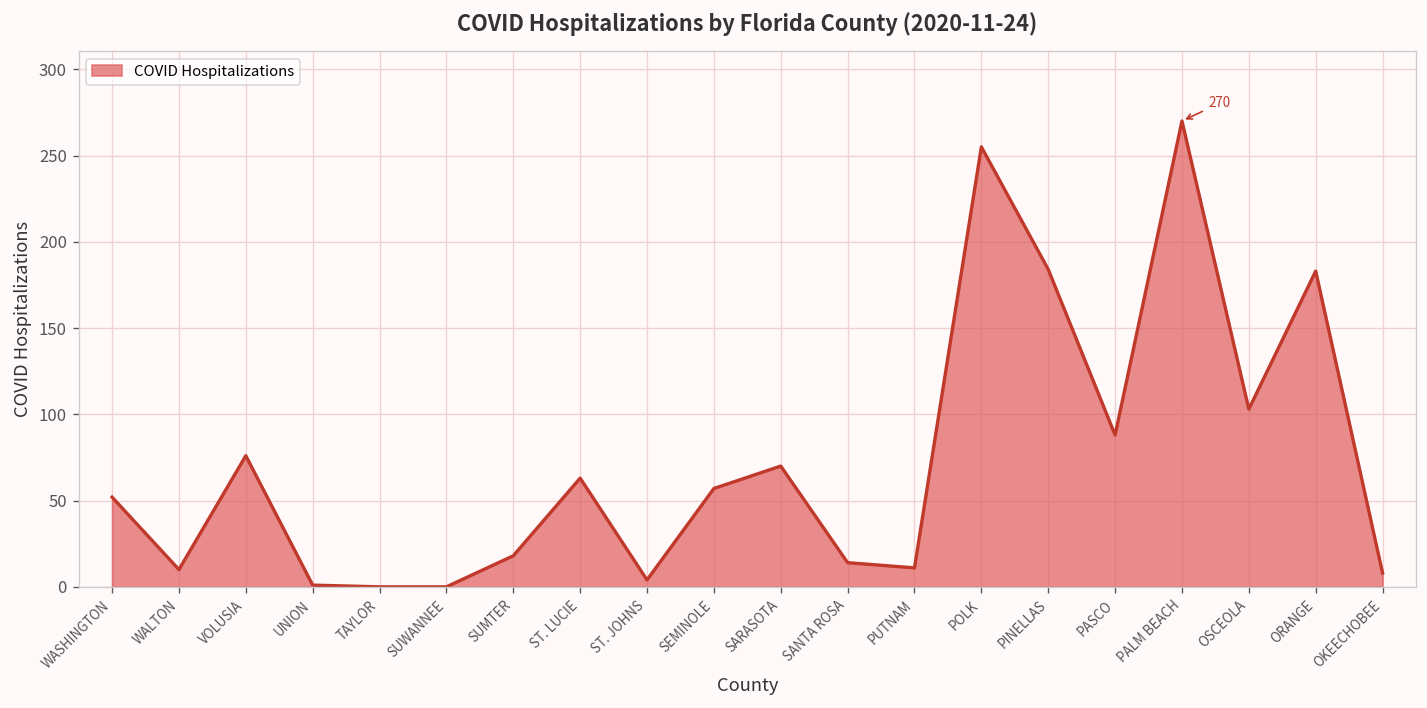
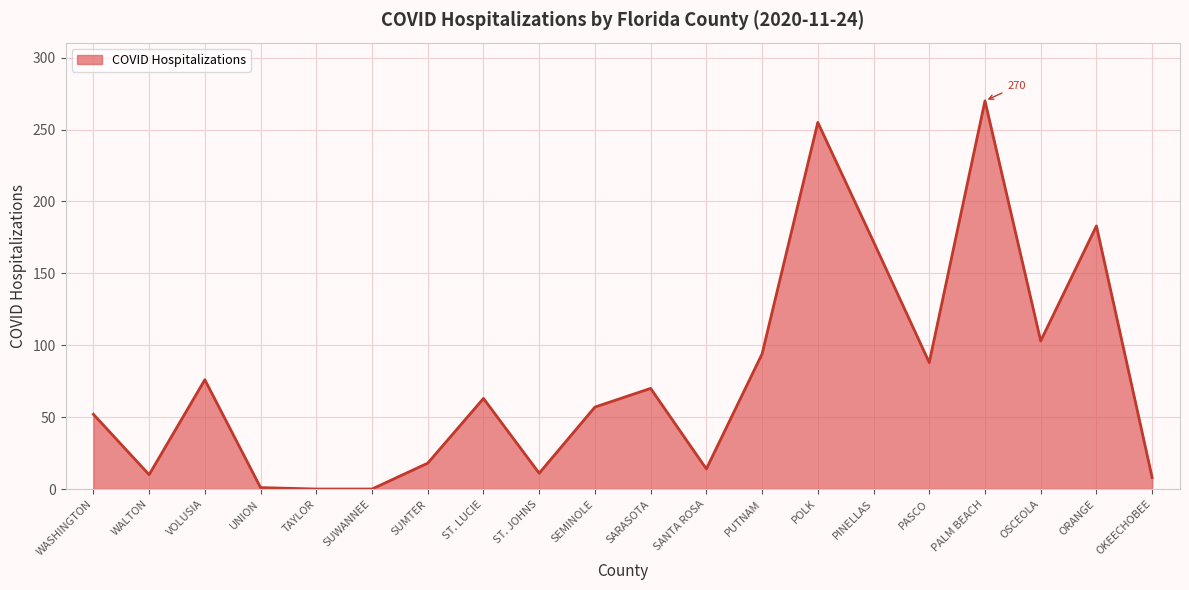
  {
    "WASHINGTON": 52,
    "WALTON": 10,
    "VOLUSIA": 76,
    "UNION": 1,
    "TAYLOR": 0,
    "SUWANNEE": 0,
    "SUMTER": 18,
    "ST. LUCIE": 63,
-   "ST. JOHNS": 4,
+   "ST. JOHNS": 11,
    "SEMINOLE": 57,
    "SARASOTA": 70,
    "SANTA ROSA": 14,
-   "PUTNAM": 11,
+   "PUTNAM": 94,
    "POLK": 255,
-   "PINELLAS": 184,
+   "PINELLAS": 172,
    "PASCO": 88,
    "OSCEOLA": 103,
    "ORANGE": 183,
    "OKEECHOBEE": 8
  }
